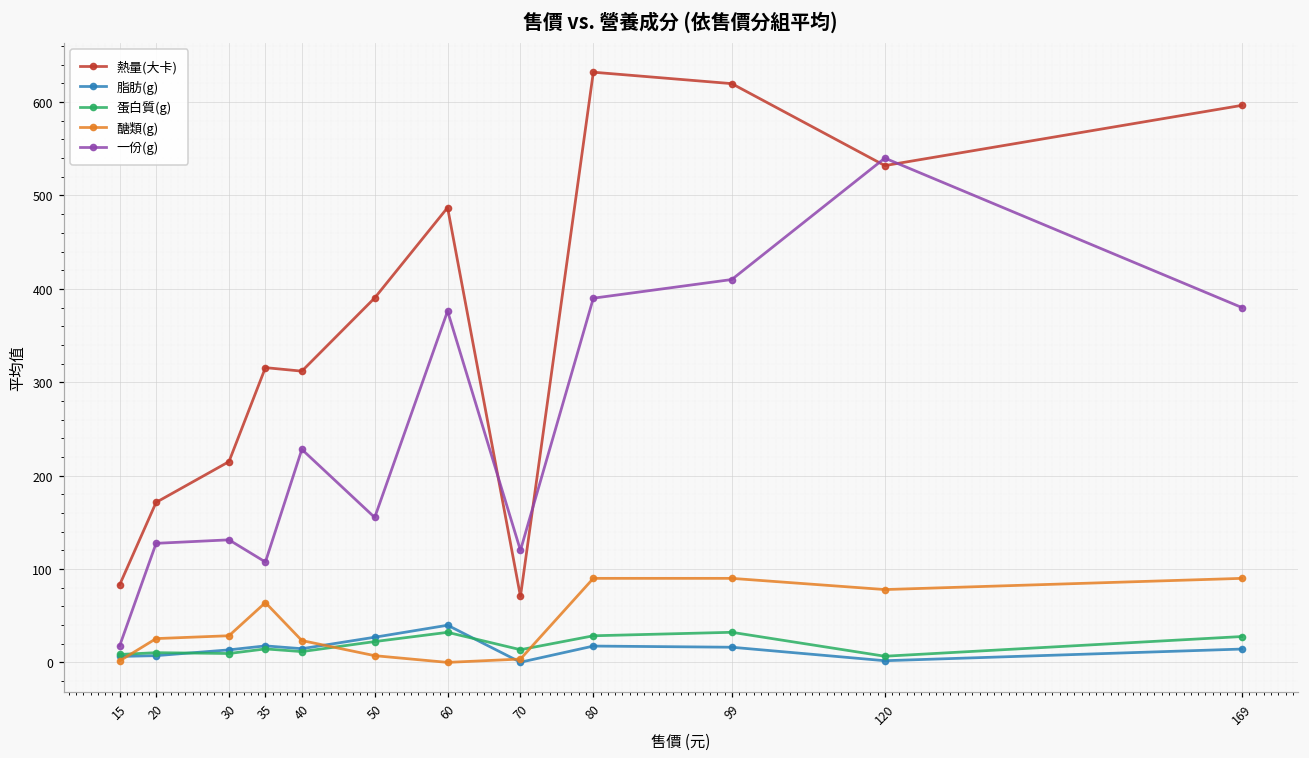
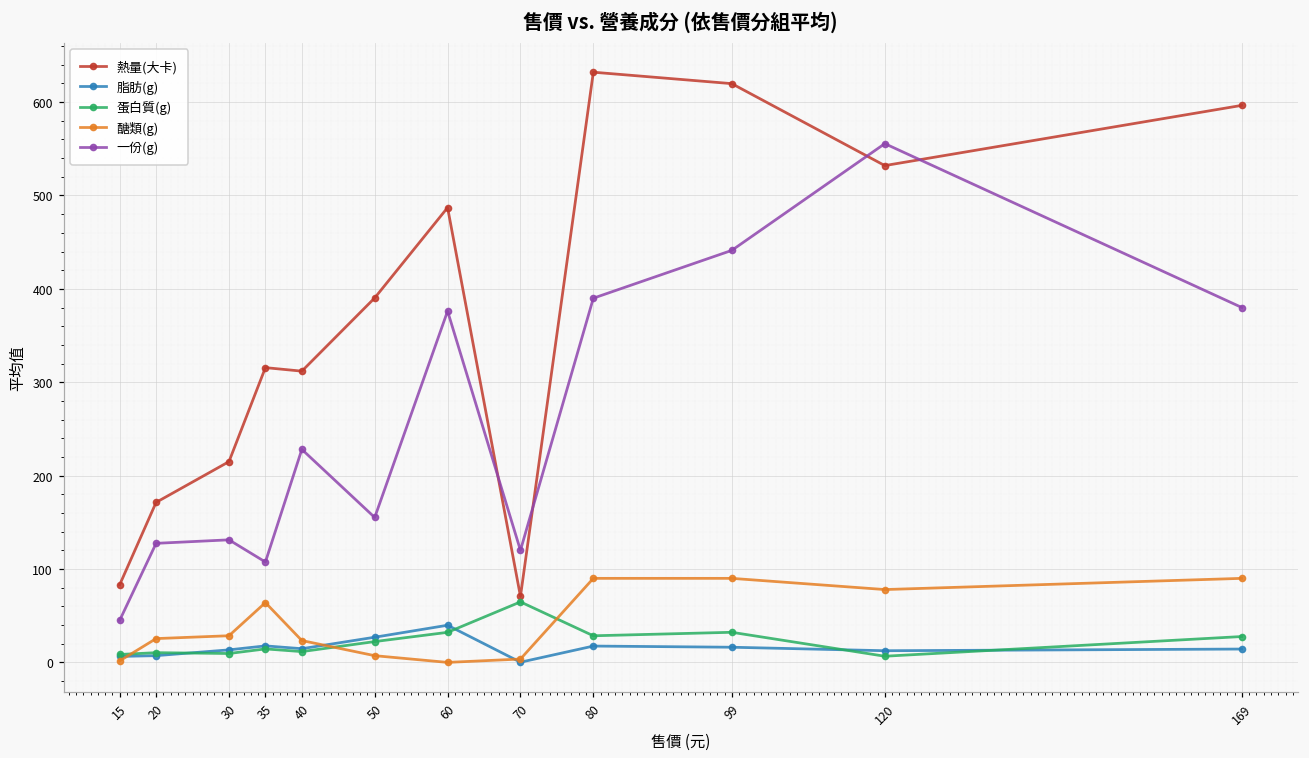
  {
    "熱量(大卡)": {
      "15": 80,
      "20": 170,
      "30": 210,
      "35": 320,
      "40": 310,
      "50": 390,
      "60": 490,
      "70": 70,
      "80": 630,
      "99": 620,
      "120": 530,
      "169": 600
    },
    "脂肪(g)": {
      "20": 10,
      "30": 10,
      "35": 20,
      "40": 10,
      "50": 30,
      "60": 40,
      "70": 0,
      "80": 20,
      "99": 20,
-     "120": 0,
+     "120": 10,
      "169": 10
    },
    "蛋白質(g)": {
      "20": 10,
      "30": 10,
      "35": 10,
      "40": 10,
      "50": 20,
      "60": 30,
-     "70": 10,
+     "70": 60,
      "80": 30,
      "99": 30,
      "120": 10,
      "169": 30
    },
    "醣類(g)": {
      "15": 0,
      "20": 30,
      "30": 30,
      "35": 60,
      "40": 20,
      "50": 10,
      "60": 0,
      "70": 0,
      "80": 90,
      "99": 90,
      "120": 80,
      "169": 90
    },
    "一份(g)": {
-     "15": 20,
+     "15": 50,
      "20": 130,
      "30": 130,
      "35": 110,
      "40": 230,
      "50": 160,
      "60": 380,
      "70": 120,
      "80": 390,
-     "99": 410,
-     "120": 540,
+     "99": 440,
+     "120": 560,
      "169": 380
    }
  }
